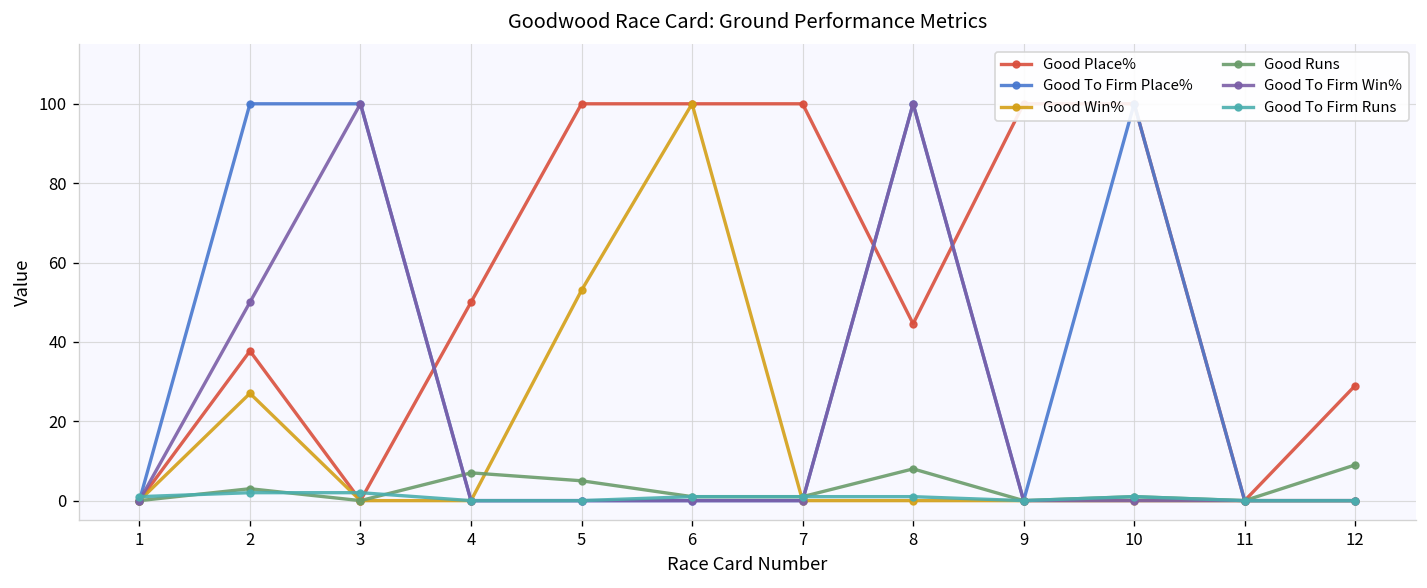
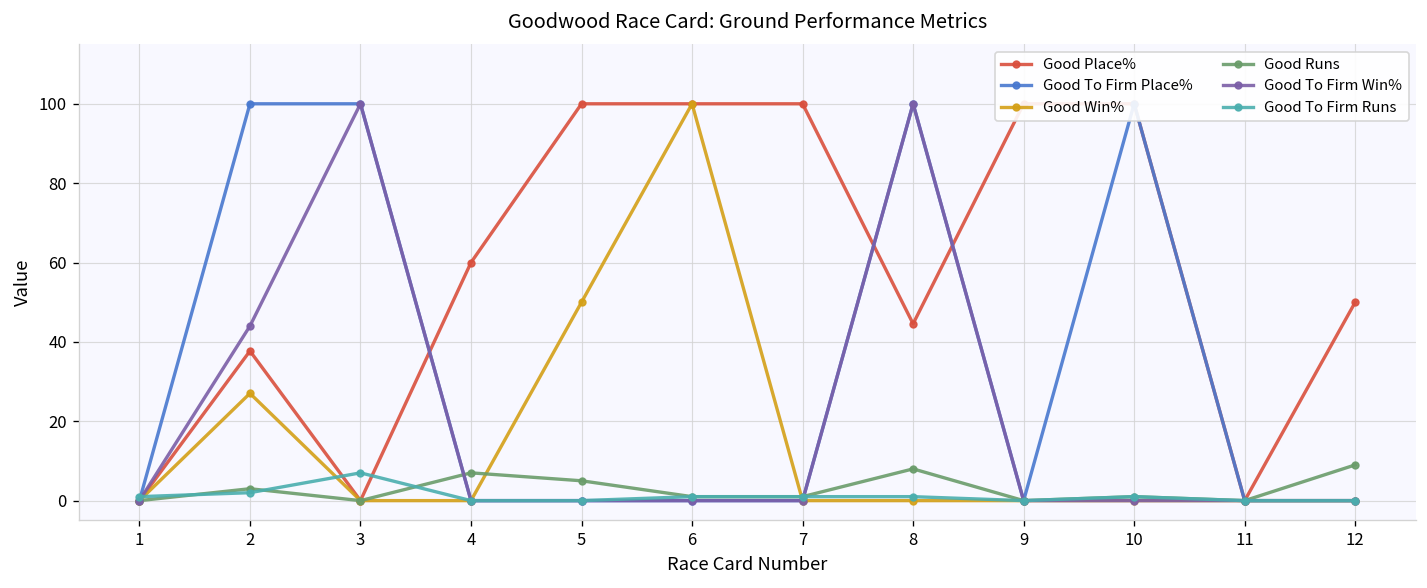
  {
    "Good Place%": {
      "2": 38,
-     "4": 50,
+     "4": 60,
      "5": 100,
      "7": 100,
      "8": 45,
-     "12": 29
+     "12": 50
    },
    "Good To Firm Place%": {
      "2": 100
    },
    "Good Win%": {
      "2": 27,
-     "5": 53,
+     "5": 50,
      "8": 0
    },
    "Good Runs": {
      "2": 3,
      "4": 7,
      "5": 5,
      "8": 8,
      "12": 9
    },
    "Good To Firm Win%": {
-     "2": 50
+     "2": 44
    },
    "Good To Firm Runs": {
      "1": 1,
      "2": 2,
-     "3": 2,
+     "3": 7,
      "8": 1
    }
  }
